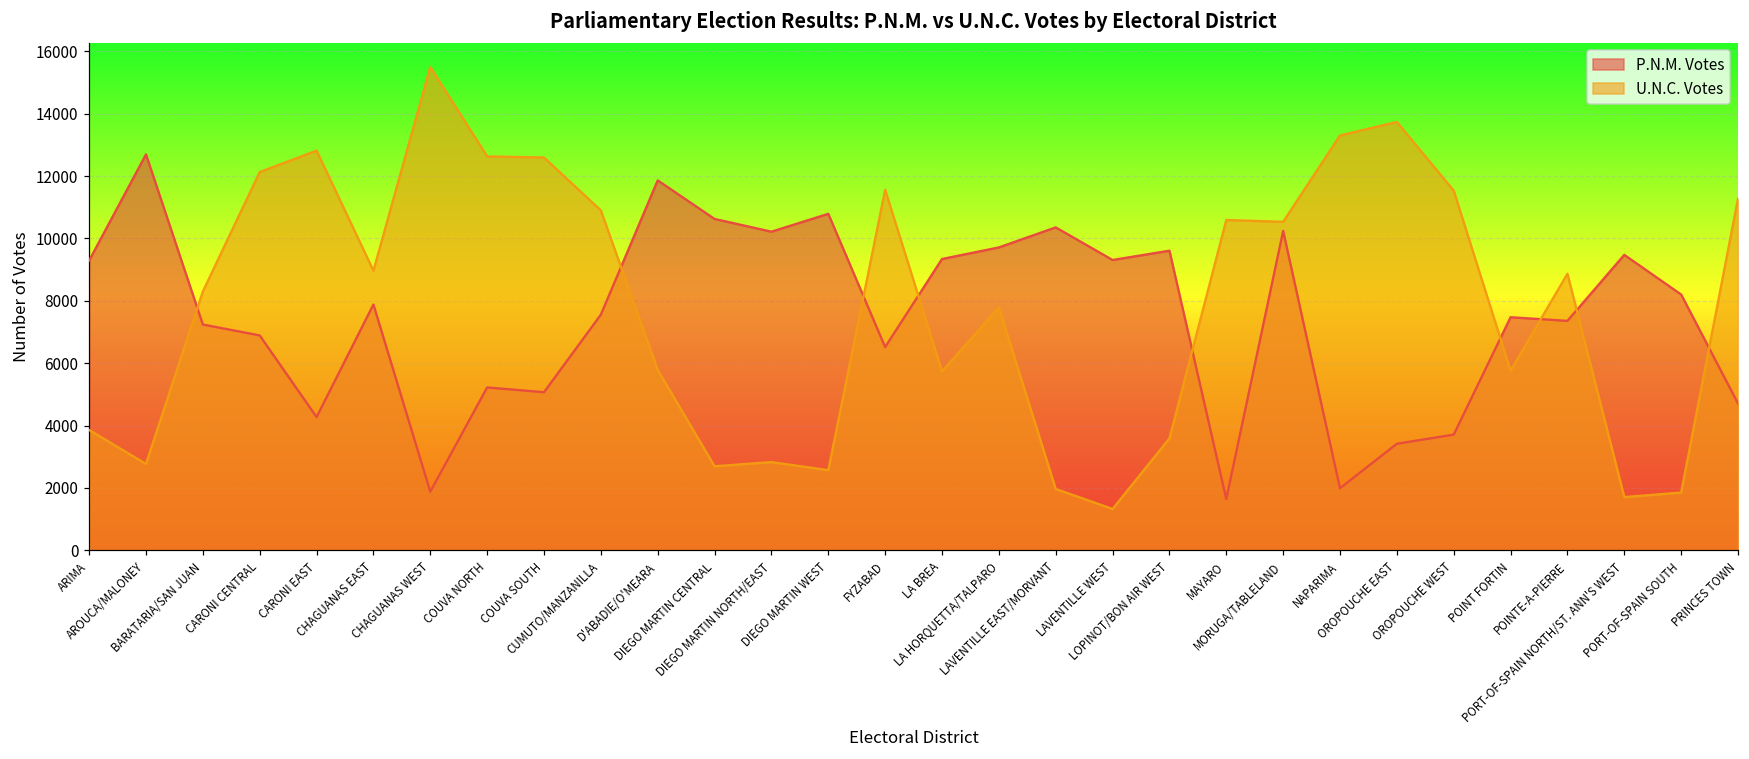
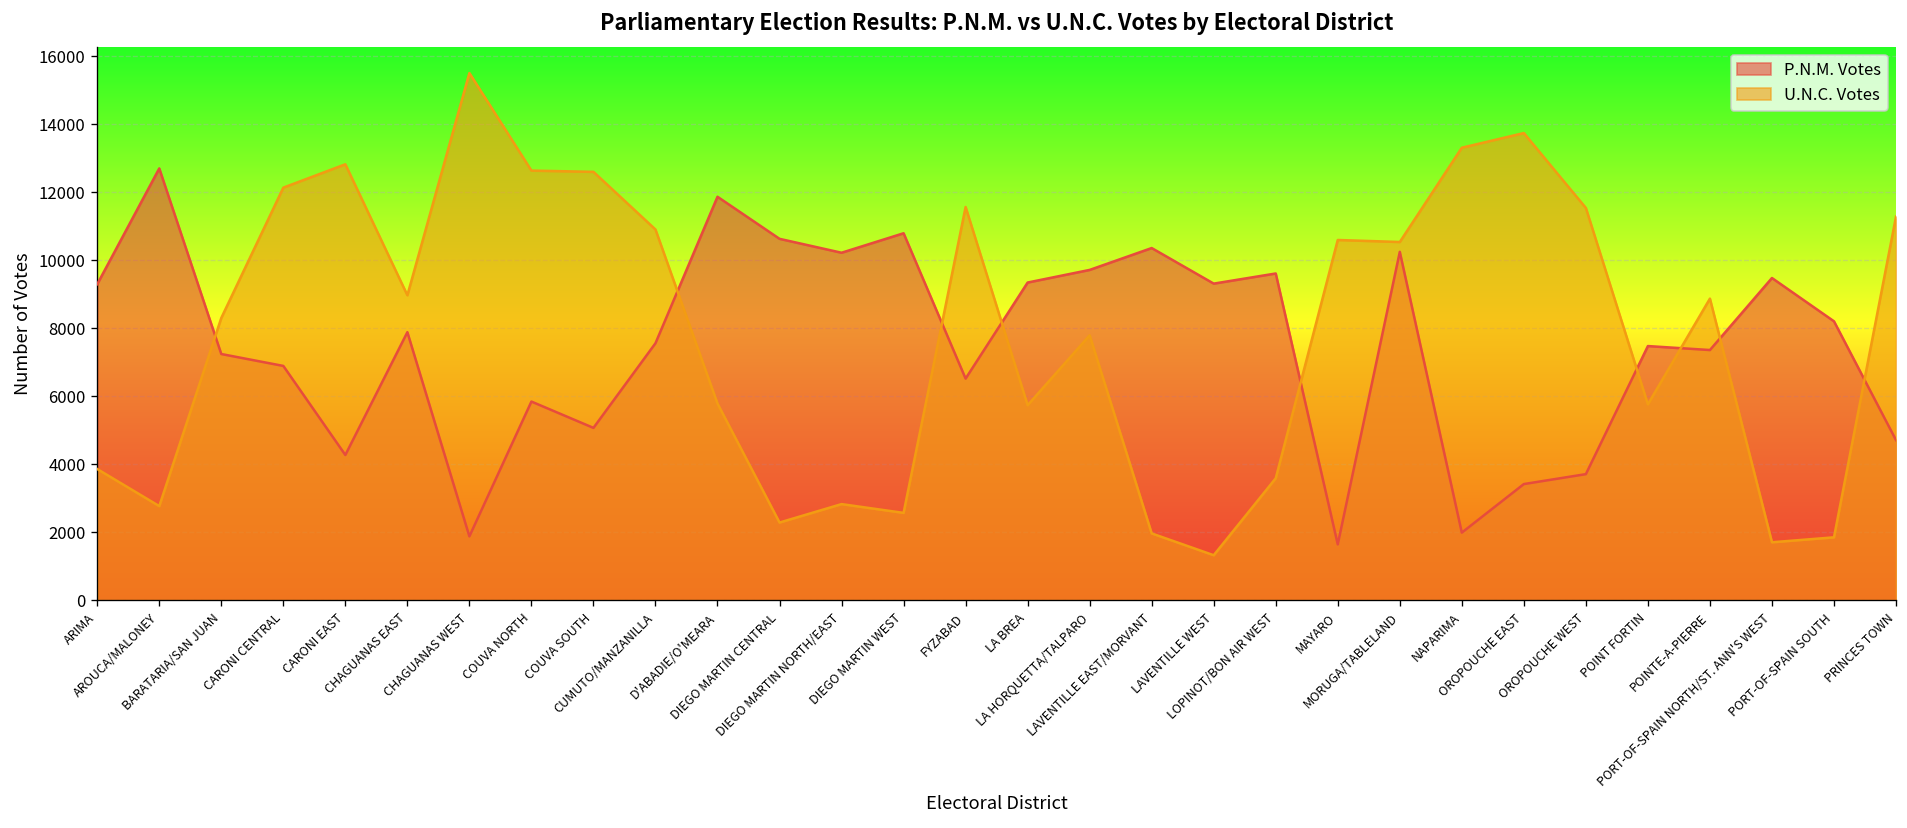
  {
    "P.N.M. Votes": {
      "ARIMA": 9300,
      "AROUCA/MALONEY": 12700,
      "BARATARIA/SAN JUAN": 7200,
      "CARONI CENTRAL": 6900,
      "CARONI EAST": 4300,
      "CHAGUANAS EAST": 7900,
      "CHAGUANAS WEST": 1900,
-     "COUVA NORTH": 5200,
+     "COUVA NORTH": 5800,
      "COUVA SOUTH": 5100,
      "CUMUTO/MANZANILLA": 7600,
      "D'ABADIE/O'MEARA": 11900,
      "DIEGO MARTIN CENTRAL": 10600,
      "DIEGO MARTIN NORTH/EAST": 10200,
      "DIEGO MARTIN WEST": 10800,
      "FYZABAD": 6500,
      "LA BREA": 9300,
      "LA HORQUETTA/TALPARO": 9700,
      "LAVENTILLE EAST/MORVANT": 10400,
      "LAVENTILLE WEST": 9300,
      "LOPINOT/BON AIR WEST": 9600,
      "MAYARO": 1600,
      "MORUGA/TABLELAND": 10200,
      "NAPARIMA": 2000,
      "OROPOUCHE EAST": 3400,
      "OROPOUCHE WEST": 3700,
      "POINT FORTIN": 7500,
      "POINTE-A-PIERRE": 7400,
      "PORT-OF-SPAIN NORTH/ST. ANN'S WEST": 9500,
      "PORT-OF-SPAIN SOUTH": 8200,
      "PRINCES TOWN": 4700
    },
    "U.N.C. Votes": {
      "ARIMA": 3900,
      "AROUCA/MALONEY": 2800,
      "BARATARIA/SAN JUAN": 8300,
      "CARONI CENTRAL": 12100,
      "CARONI EAST": 12800,
      "CHAGUANAS EAST": 9000,
      "CHAGUANAS WEST": 15500,
      "COUVA NORTH": 12600,
      "COUVA SOUTH": 12600,
      "CUMUTO/MANZANILLA": 10900,
      "D'ABADIE/O'MEARA": 5800,
-     "DIEGO MARTIN CENTRAL": 2700,
+     "DIEGO MARTIN CENTRAL": 2300,
      "DIEGO MARTIN NORTH/EAST": 2800,
      "DIEGO MARTIN WEST": 2600,
      "FYZABAD": 11600,
      "LA BREA": 5700,
      "LA HORQUETTA/TALPARO": 7800,
      "LAVENTILLE EAST/MORVANT": 2000,
      "LAVENTILLE WEST": 1300,
      "LOPINOT/BON AIR WEST": 3600,
      "MAYARO": 10600,
      "MORUGA/TABLELAND": 10500,
      "NAPARIMA": 13300,
      "OROPOUCHE EAST": 13700,
      "OROPOUCHE WEST": 11500,
      "POINT FORTIN": 5800,
      "POINTE-A-PIERRE": 8900,
      "PORT-OF-SPAIN NORTH/ST. ANN'S WEST": 1700,
      "PORT-OF-SPAIN SOUTH": 1900,
      "PRINCES TOWN": 11300
    }
  }
